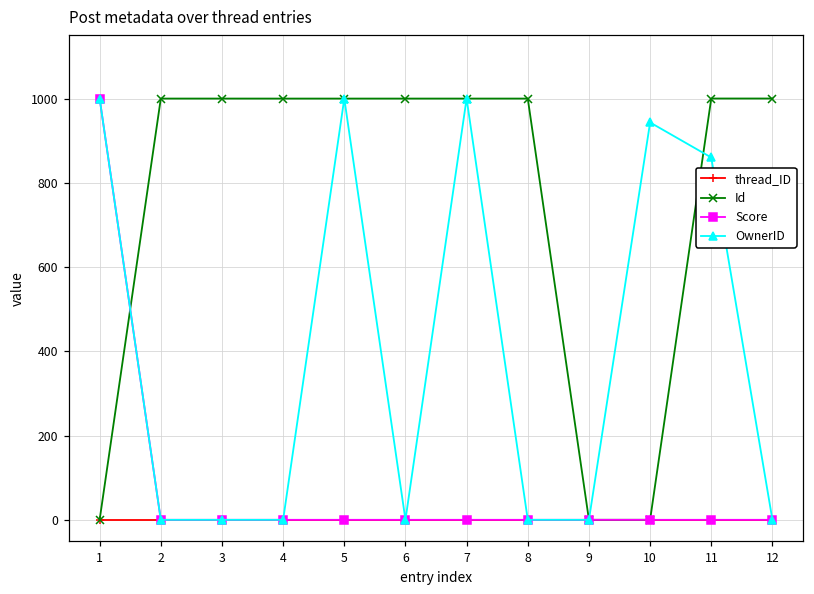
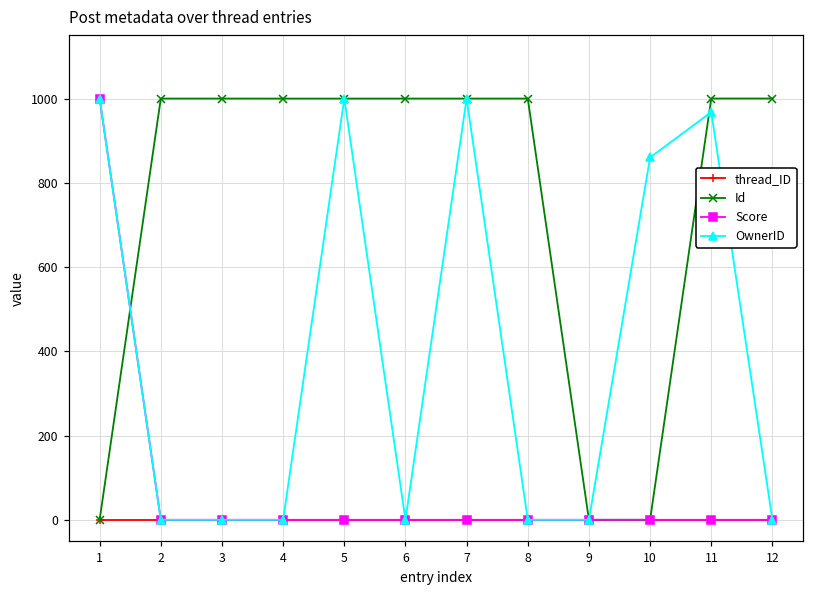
  {
    "Id": {
      "2": 1000,
      "3": 1000,
      "4": 1000,
      "6": 1000,
      "8": 1000,
      "11": 1000,
      "12": 1000
    },
    "OwnerID": {
-     "10": 940,
-     "11": 860
+     "10": 860,
+     "11": 970
    }
  }
